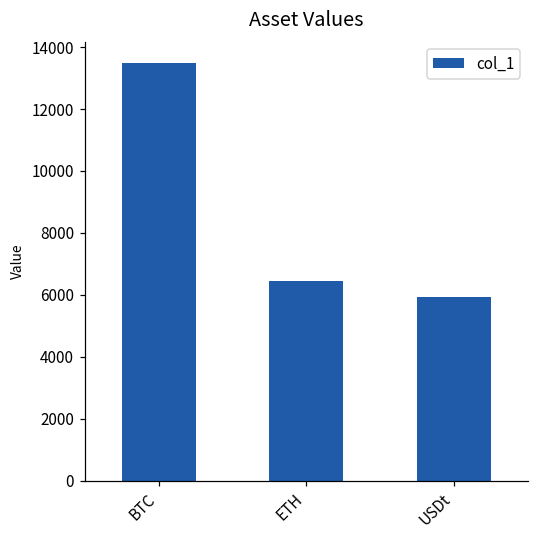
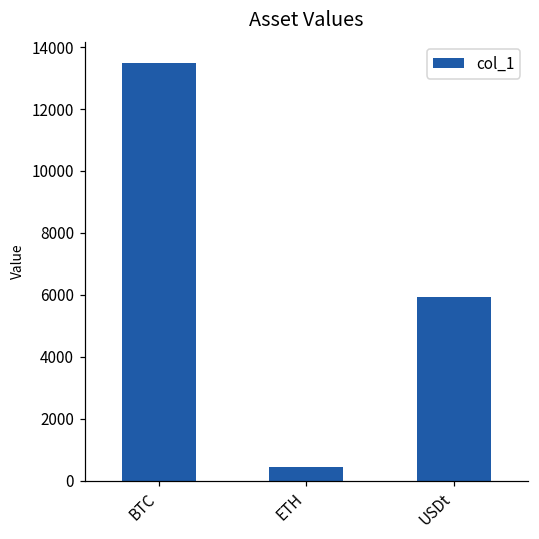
  {
    "BTC": 13500,
-   "ETH": 6400,
+   "ETH": 500,
    "USDt": 5900
  }
